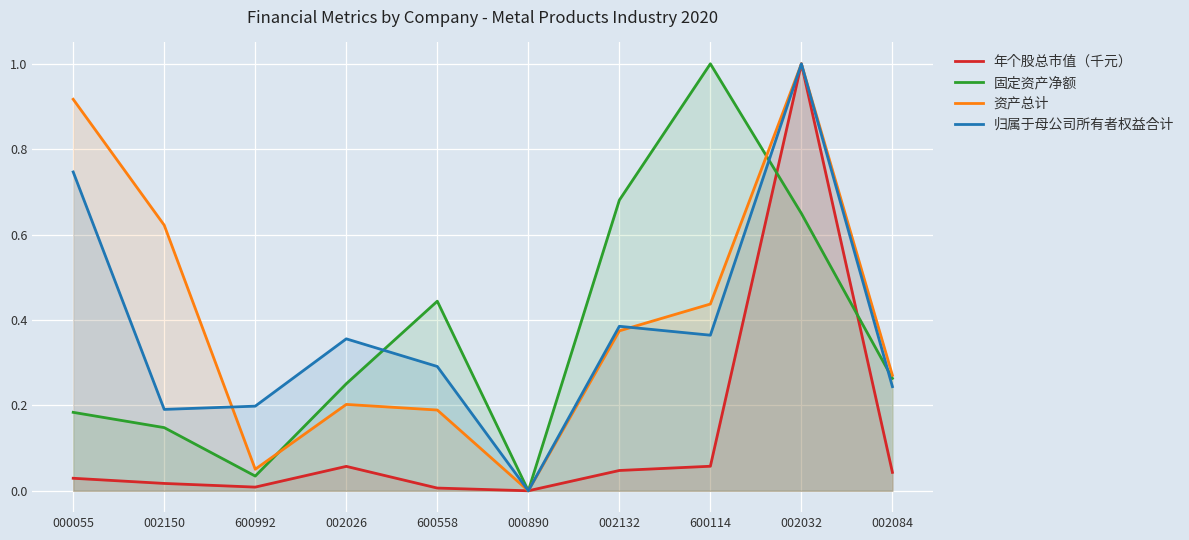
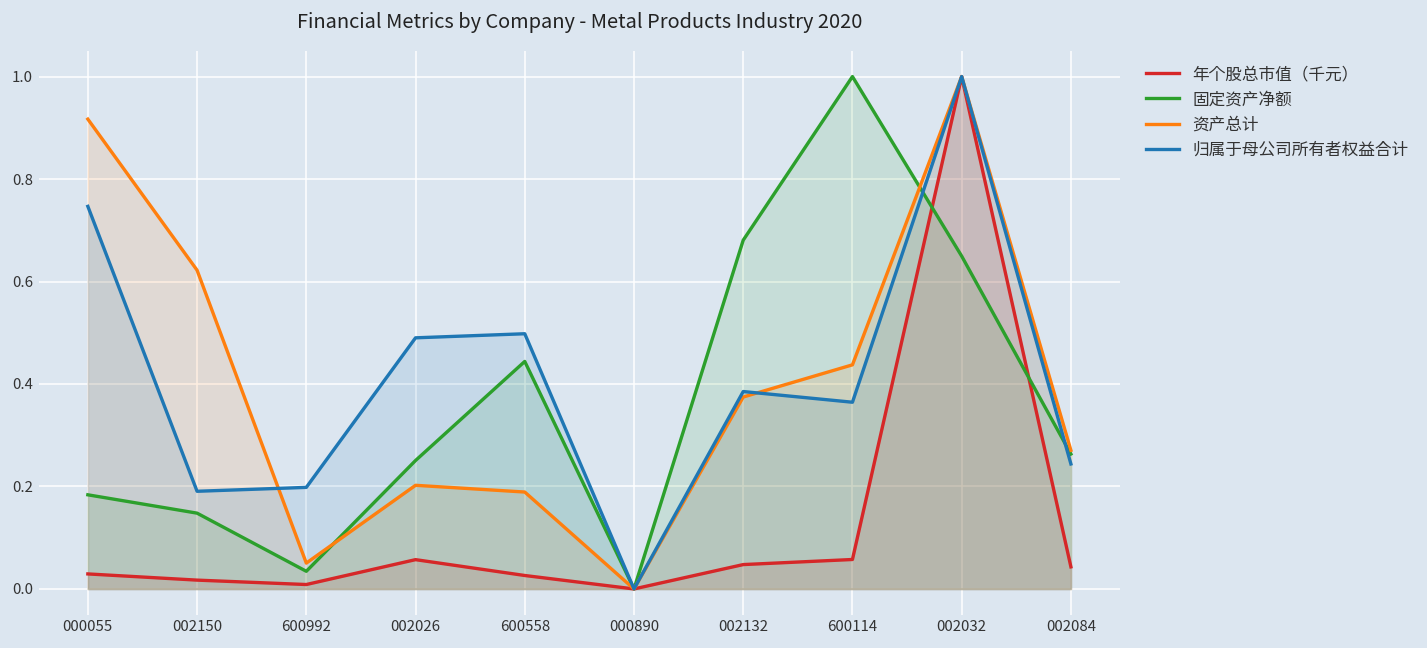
  {
    "年个股总市值（千元）": {
      "000055": 0.03,
      "002150": 0.02,
      "600992": 0.01,
      "002026": 0.06,
-     "600558": 0.01,
+     "600558": 0.03,
      "002132": 0.05,
      "600114": 0.06,
      "002084": 0.04
    },
    "固定资产净额": {
      "000055": 0.18,
      "002150": 0.15,
      "600992": 0.03,
      "002026": 0.25,
      "600558": 0.44,
      "002132": 0.68,
      "600114": 1.00,
      "002032": 0.65,
      "002084": 0.26
    },
    "资产总计": {
      "000055": 0.92,
      "002150": 0.62,
      "600992": 0.05,
      "002026": 0.20,
      "600558": 0.19,
      "002132": 0.37,
      "600114": 0.44,
      "002084": 0.27
    },
    "归属于母公司所有者权益合计": {
      "000055": 0.75,
      "002150": 0.19,
      "600992": 0.20,
-     "002026": 0.36,
-     "600558": 0.29,
+     "002026": 0.49,
+     "600558": 0.50,
      "002132": 0.39,
      "600114": 0.36,
      "002084": 0.24
    }
  }
